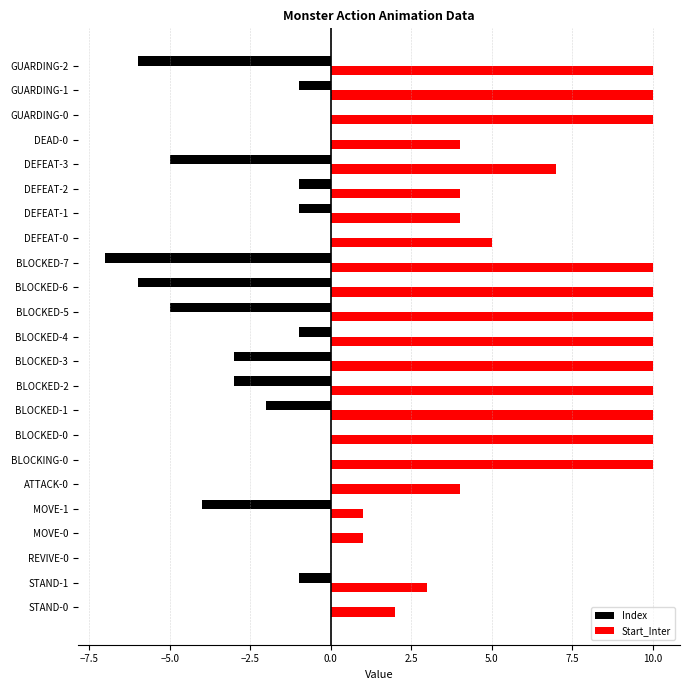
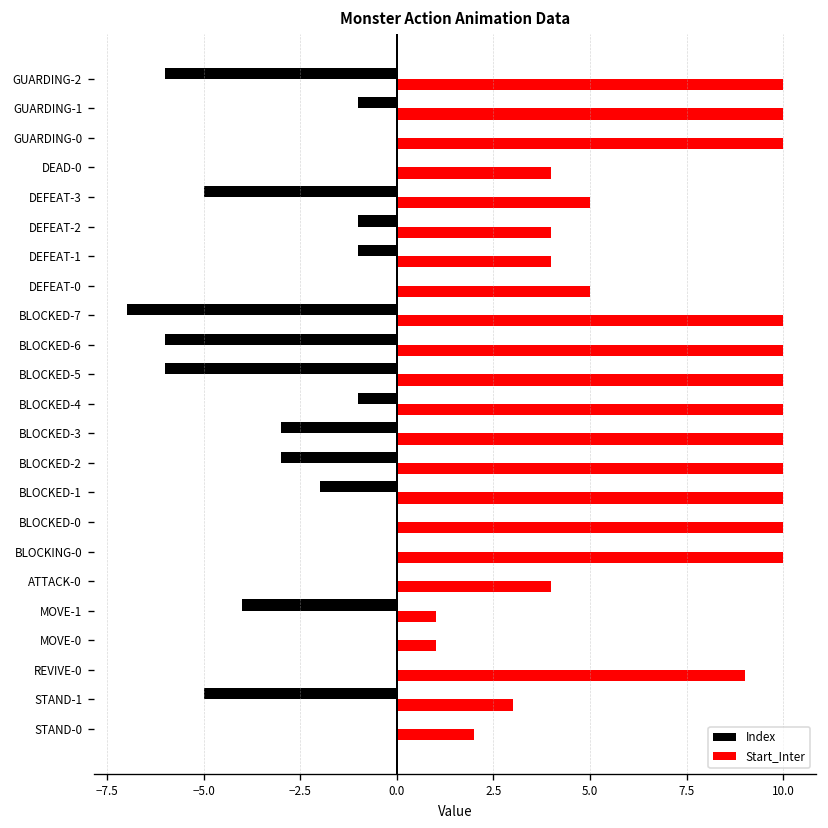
  {
    "Index": {
      "GUARDING-2": -6.0,
      "GUARDING-1": -1.0,
      "GUARDING-0": 0.0,
      "DEAD-0": 0.0,
      "DEFEAT-3": -5.0,
      "DEFEAT-2": -1.0,
      "DEFEAT-1": -1.0,
      "DEFEAT-0": 0.0,
      "BLOCKED-7": -7.0,
      "BLOCKED-6": -6.0,
-     "BLOCKED-5": -5.0,
+     "BLOCKED-5": -6.0,
      "BLOCKED-4": -1.0,
      "BLOCKED-3": -3.0,
      "BLOCKED-2": -3.0,
      "BLOCKED-1": -2.0,
      "BLOCKED-0": 0.0,
      "BLOCKING-0": 0.0,
      "ATTACK-0": 0.0,
      "MOVE-1": -4.0,
      "MOVE-0": 0.0,
      "REVIVE-0": 0.0,
-     "STAND-1": -1.0,
+     "STAND-1": -5.0,
      "STAND-0": 0.0
    },
    "Start_Inter": {
      "GUARDING-2": 10,
      "GUARDING-1": 10,
      "GUARDING-0": 10,
      "DEAD-0": 4,
-     "DEFEAT-3": 7,
+     "DEFEAT-3": 5,
      "DEFEAT-2": 4,
      "DEFEAT-1": 4,
      "DEFEAT-0": 5,
      "BLOCKED-7": 10,
      "BLOCKED-6": 10,
      "BLOCKED-5": 10,
      "BLOCKED-4": 10,
      "BLOCKED-3": 10,
      "BLOCKED-2": 10,
      "BLOCKED-1": 10,
      "BLOCKED-0": 10,
      "BLOCKING-0": 10,
      "ATTACK-0": 4,
      "MOVE-1": 1,
      "MOVE-0": 1,
-     "REVIVE-0": 0,
+     "REVIVE-0": 9,
      "STAND-1": 3,
      "STAND-0": 2
    }
  }
